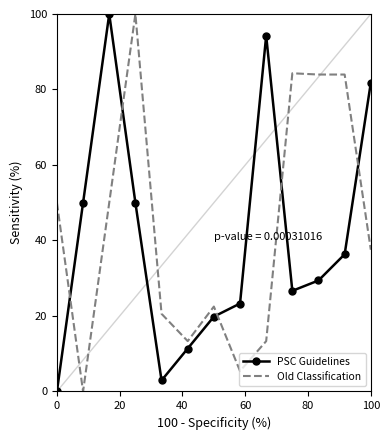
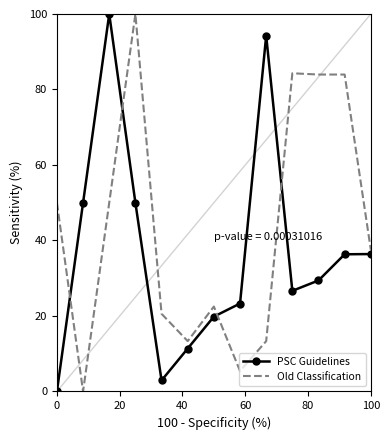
  {
    "PSC Guidelines": {
-     "100": 82
+     "100": 36
    },
    "Old Classification": {
      "0": 50,
      "100": 38
    }
  }
